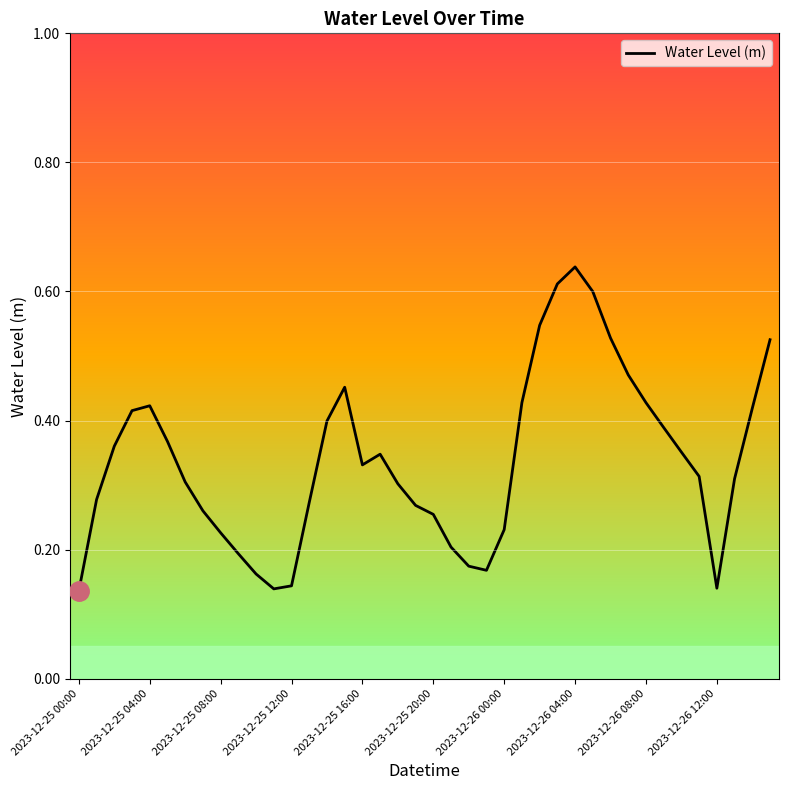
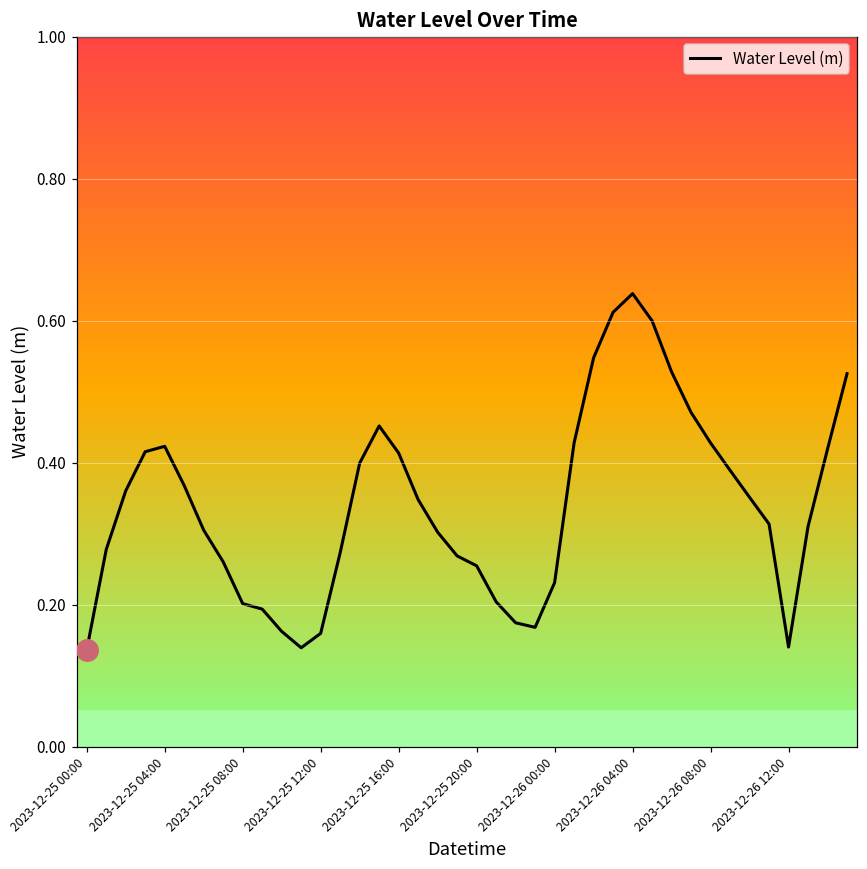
  {
    "Water Level (m)": {
      "2023-12-25 04:00": 0.42,
-     "2023-12-25 08:00": 0.23,
-     "2023-12-25 12:00": 0.14,
-     "2023-12-25 16:00": 0.33,
+     "2023-12-25 08:00": 0.20,
+     "2023-12-25 12:00": 0.16,
+     "2023-12-25 16:00": 0.41,
      "2023-12-25 20:00": 0.25,
      "2023-12-26 00:00": 0.23,
      "2023-12-26 04:00": 0.64,
      "2023-12-26 08:00": 0.43,
      "2023-12-26 12:00": 0.14
    }
  }
